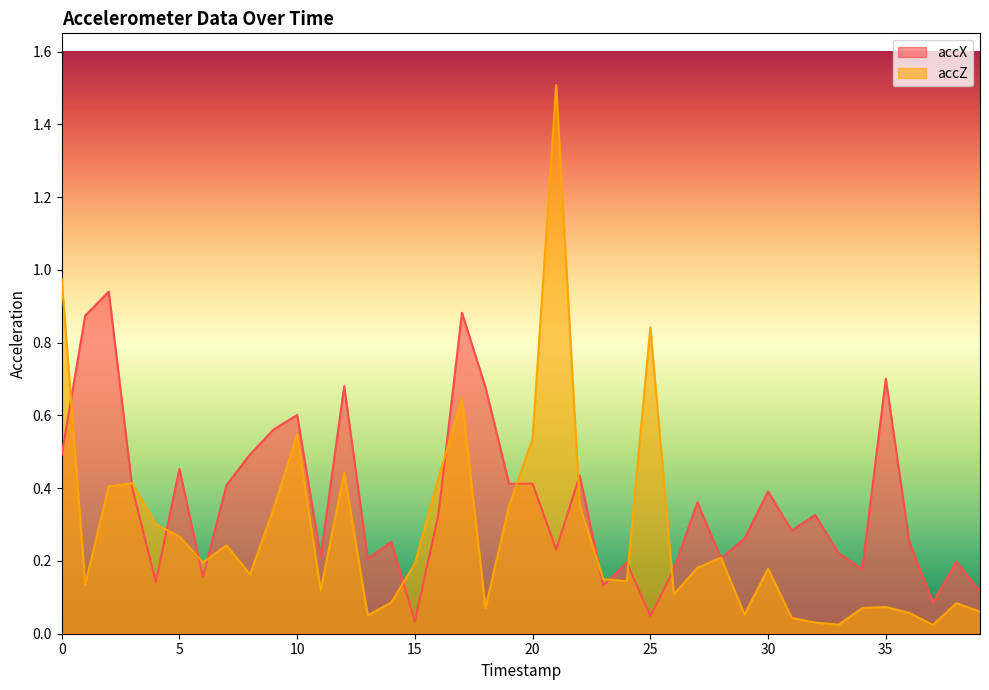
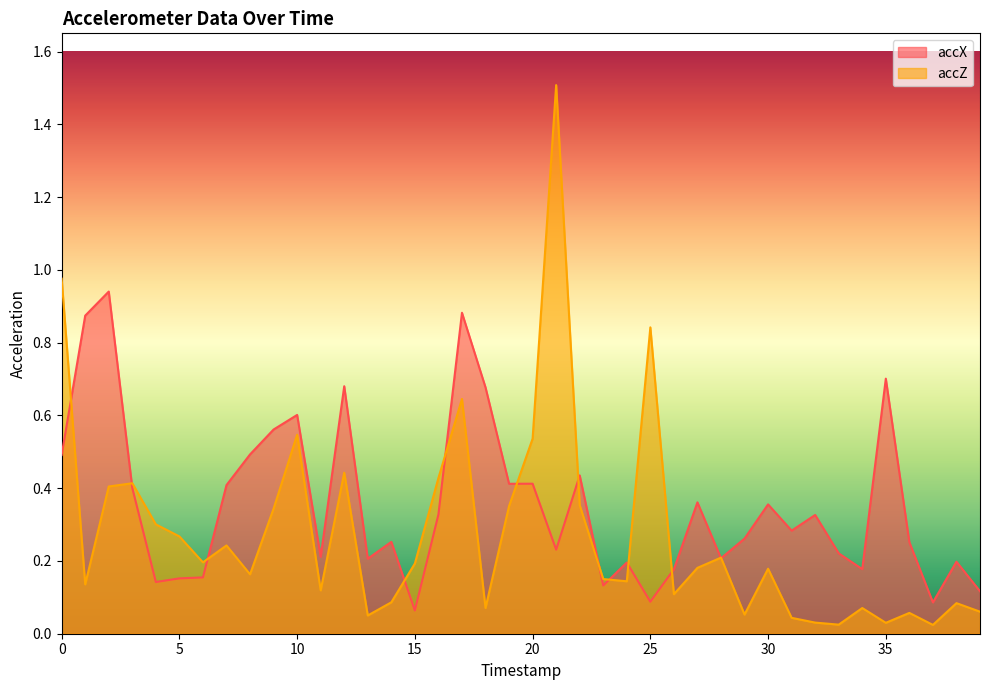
  {
    "accX": {
      "0": 0.49,
-     "5": 0.45,
+     "5": 0.15,
      "10": 0.60,
-     "15": 0.03,
+     "15": 0.06,
      "20": 0.41,
-     "25": 0.05,
-     "30": 0.39,
+     "25": 0.09,
+     "30": 0.36,
      "35": 0.70
    },
    "accZ": {
      "0": 0.98,
      "5": 0.27,
      "10": 0.55,
      "15": 0.19,
      "20": 0.54,
      "25": 0.84,
      "30": 0.18,
-     "35": 0.07
+     "35": 0.03
    }
  }
